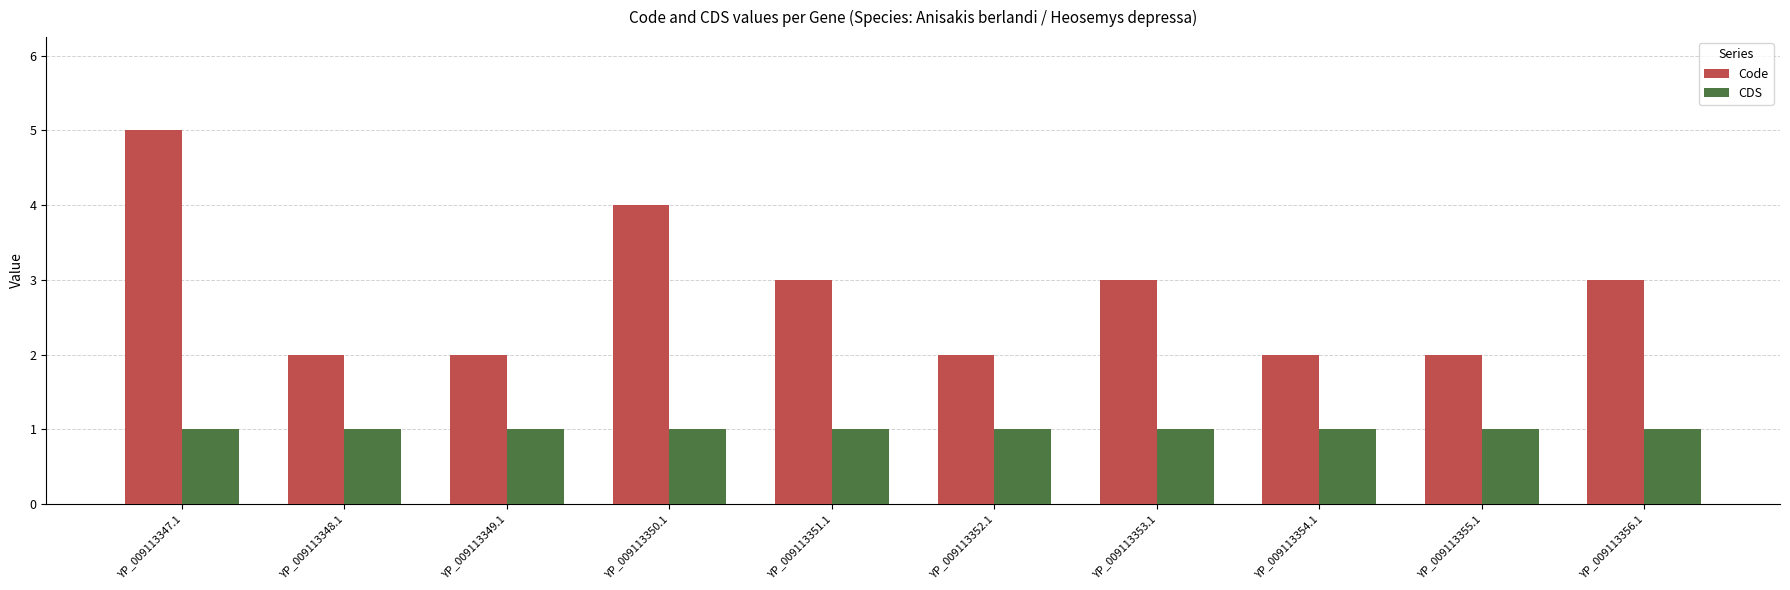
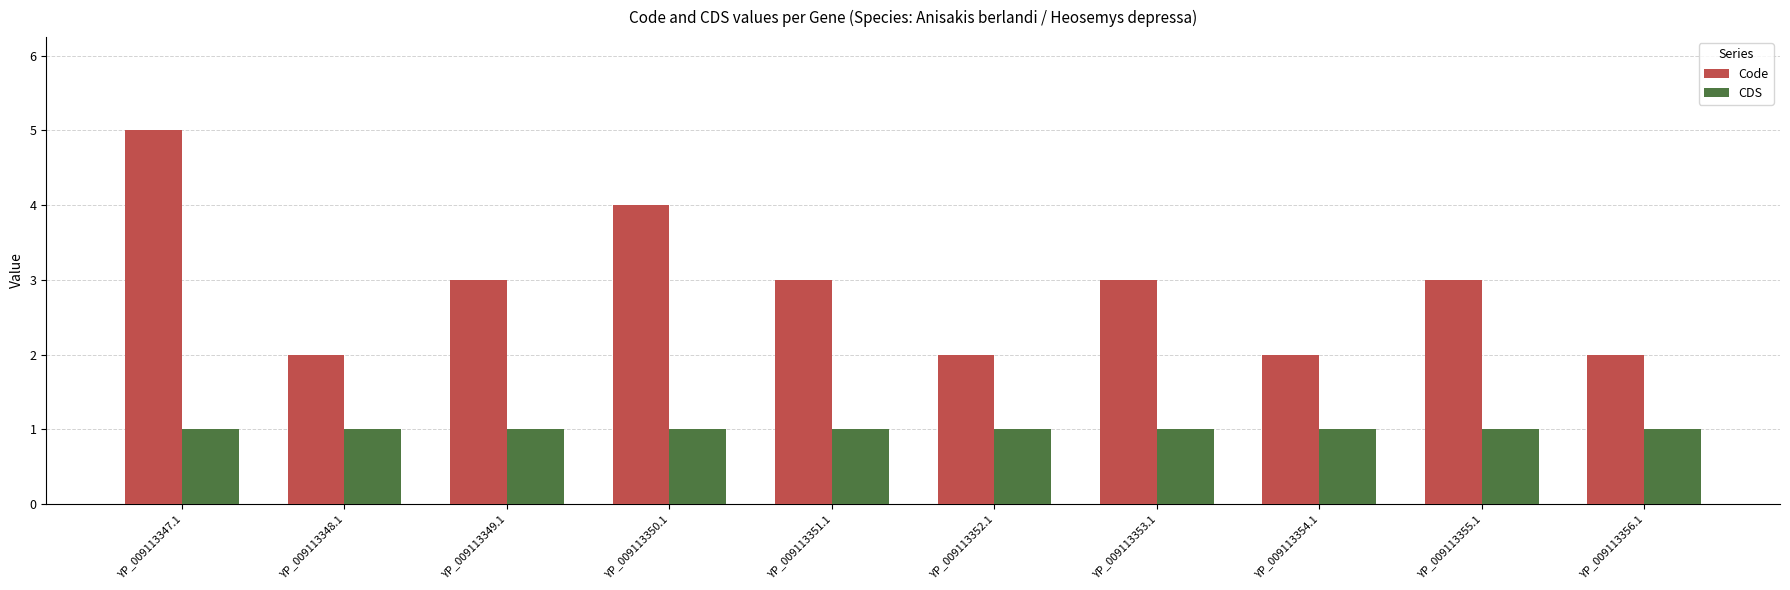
  {
    "Code": {
      "YP_009113347.1": 5,
      "YP_009113348.1": 2,
-     "YP_009113349.1": 2,
+     "YP_009113349.1": 3,
      "YP_009113350.1": 4,
      "YP_009113351.1": 3,
      "YP_009113352.1": 2,
      "YP_009113353.1": 3,
      "YP_009113354.1": 2,
-     "YP_009113355.1": 2,
-     "YP_009113356.1": 3
+     "YP_009113355.1": 3,
+     "YP_009113356.1": 2
    },
    "CDS": {
      "YP_009113347.1": 1,
      "YP_009113348.1": 1,
      "YP_009113349.1": 1,
      "YP_009113350.1": 1,
      "YP_009113351.1": 1,
      "YP_009113352.1": 1,
      "YP_009113353.1": 1,
      "YP_009113354.1": 1,
      "YP_009113355.1": 1,
      "YP_009113356.1": 1
    }
  }
